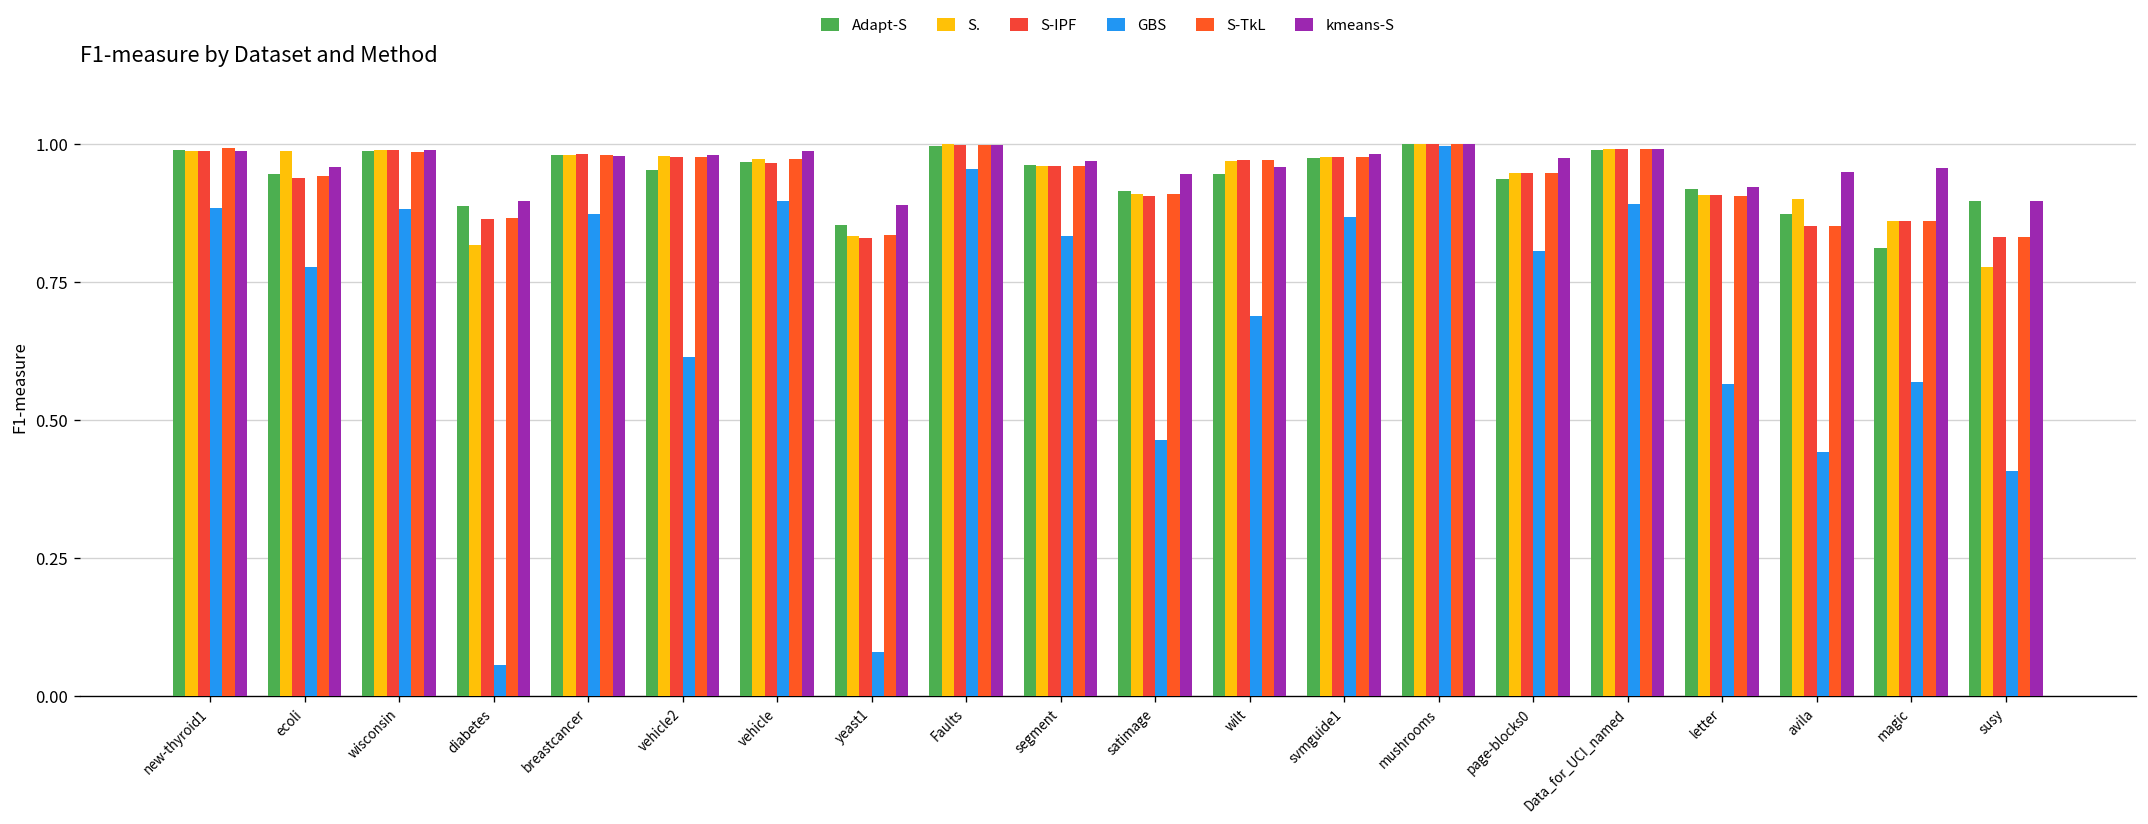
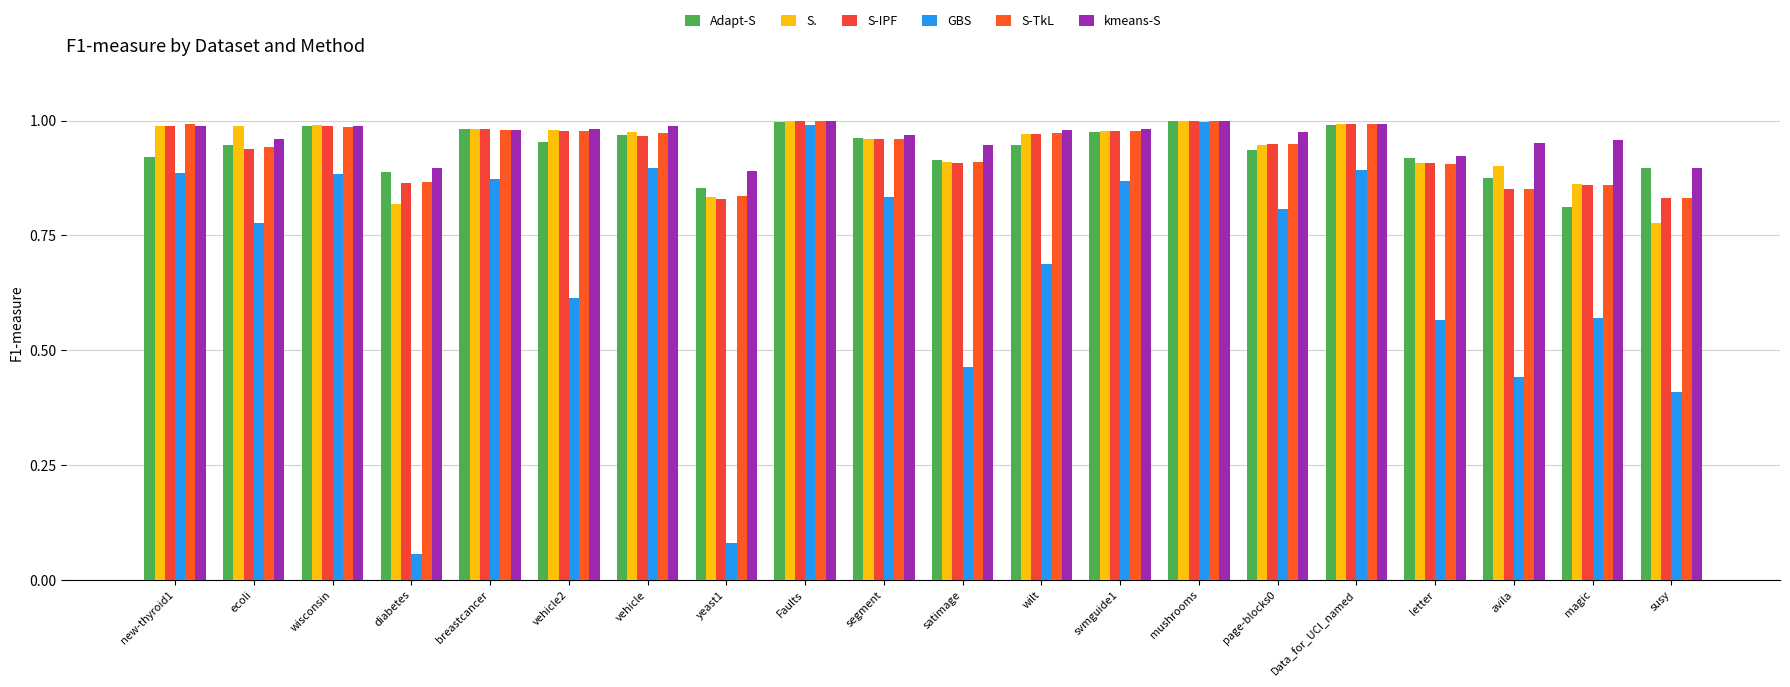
  {
    "Adapt-S": {
-     "new-thyroid1": 0.99,
+     "new-thyroid1": 0.92,
      "ecoli": 0.95,
      "wisconsin": 0.99,
      "diabetes": 0.89,
      "breastcancer": 0.98,
      "vehicle2": 0.95,
      "vehicle": 0.97,
      "yeast1": 0.85,
      "Faults": 1.00,
      "segment": 0.96,
      "satimage": 0.91,
      "wilt": 0.95,
      "svmguide1": 0.98,
      "mushrooms": 1.00,
      "page-blocks0": 0.94,
      "Data_for_UCI_named": 0.99,
      "letter": 0.92,
      "avila": 0.87,
      "magic": 0.81,
      "susy": 0.90
    },
    "S.": {
      "new-thyroid1": 0.99,
      "ecoli": 0.99,
      "wisconsin": 0.99,
      "diabetes": 0.82,
      "breastcancer": 0.98,
      "vehicle2": 0.98,
      "vehicle": 0.97,
      "yeast1": 0.83,
      "Faults": 1.00,
      "segment": 0.96,
      "satimage": 0.91,
      "wilt": 0.97,
      "svmguide1": 0.98,
      "mushrooms": 1.00,
      "page-blocks0": 0.95,
      "Data_for_UCI_named": 0.99,
      "letter": 0.91,
      "avila": 0.90,
      "magic": 0.86,
      "susy": 0.78
    },
    "GBS": {
      "new-thyroid1": 0.88,
      "ecoli": 0.78,
      "wisconsin": 0.88,
      "diabetes": 0.06,
      "breastcancer": 0.87,
      "vehicle2": 0.61,
      "vehicle": 0.90,
      "yeast1": 0.08,
-     "Faults": 0.95,
+     "Faults": 0.99,
      "segment": 0.83,
      "satimage": 0.46,
      "wilt": 0.69,
      "svmguide1": 0.87,
      "mushrooms": 1.00,
      "page-blocks0": 0.81,
      "Data_for_UCI_named": 0.89,
      "letter": 0.57,
      "avila": 0.44,
      "magic": 0.57,
      "susy": 0.41
    },
    "kmeans-S": {
      "new-thyroid1": 0.99,
      "ecoli": 0.96,
      "wisconsin": 0.99,
      "diabetes": 0.90,
      "breastcancer": 0.98,
      "vehicle2": 0.98,
      "vehicle": 0.99,
      "yeast1": 0.89,
      "Faults": 1.00,
      "segment": 0.97,
      "satimage": 0.95,
-     "wilt": 0.96,
+     "wilt": 0.98,
      "svmguide1": 0.98,
      "mushrooms": 1.00,
      "page-blocks0": 0.98,
      "Data_for_UCI_named": 0.99,
      "letter": 0.92,
      "avila": 0.95,
      "magic": 0.96,
      "susy": 0.90
    }
  }
